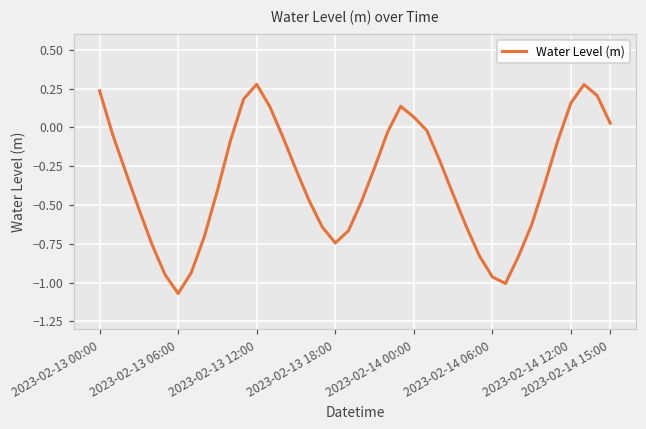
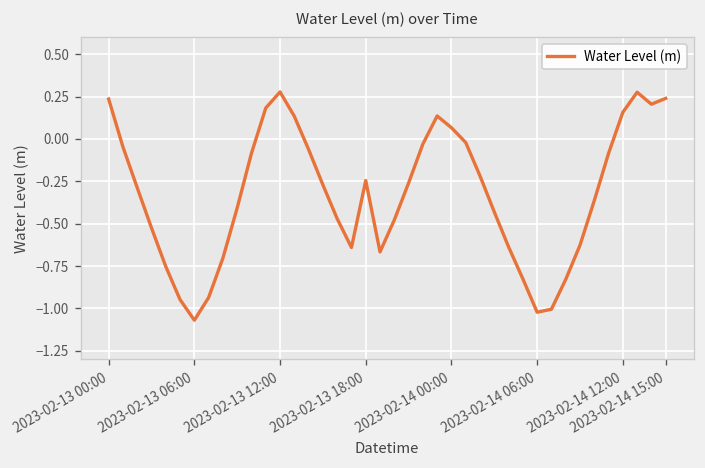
  {
    "2023-02-13 00:00": 0.24,
    "2023-02-13 06:00": -1.07,
    "2023-02-13 12:00": 0.28,
-   "2023-02-13 18:00": -0.74,
+   "2023-02-13 18:00": -0.25,
    "2023-02-14 00:00": 0.07,
-   "2023-02-14 06:00": -0.96,
+   "2023-02-14 06:00": -1.02,
    "2023-02-14 12:00": 0.16,
-   "2023-02-14 15:00": 0.03
+   "2023-02-14 15:00": 0.24
  }
